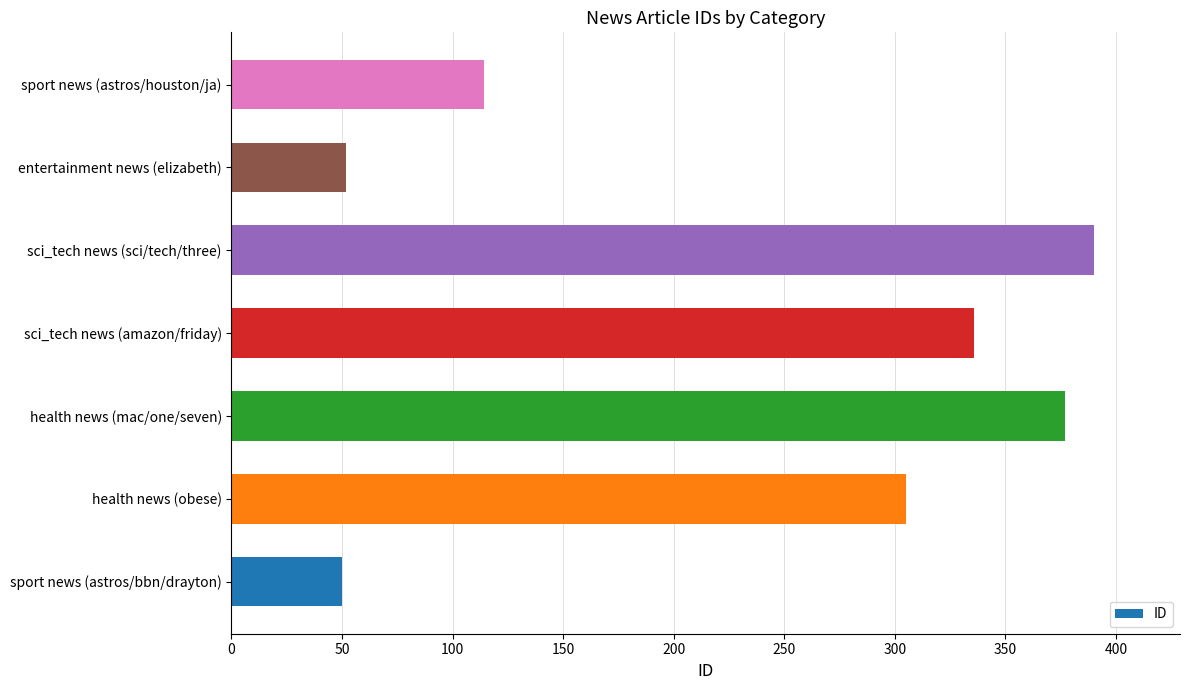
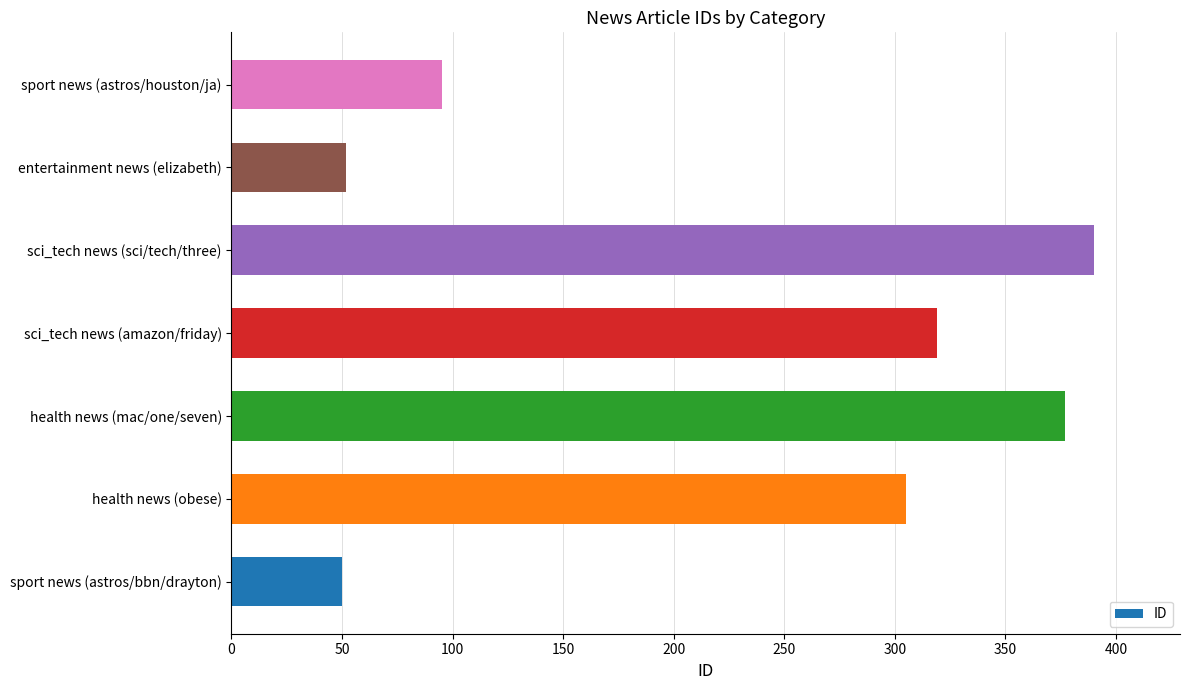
  {
-   "sport news (astros/houston/ja)": 114,
+   "sport news (astros/houston/ja)": 95,
    "entertainment news (elizabeth)": 52,
    "sci_tech news (sci/tech/three)": 390,
-   "sci_tech news (amazon/friday)": 336,
+   "sci_tech news (amazon/friday)": 319,
    "health news (mac/one/seven)": 377,
    "health news (obese)": 305,
    "sport news (astros/bbn/drayton)": 50
  }
